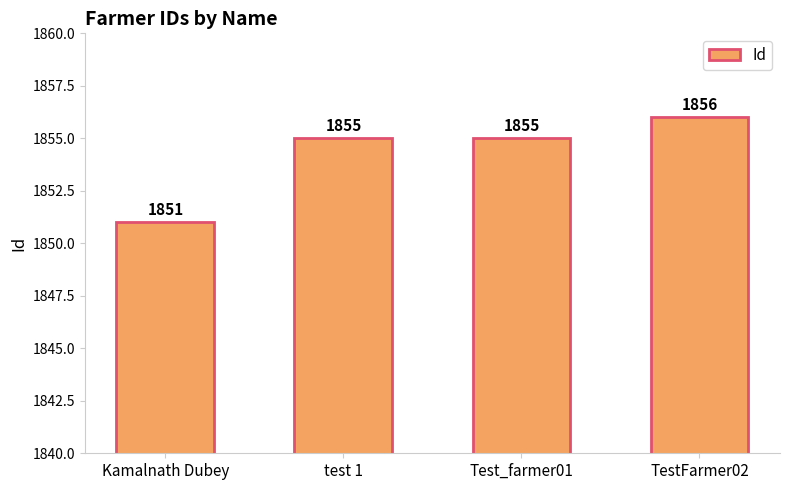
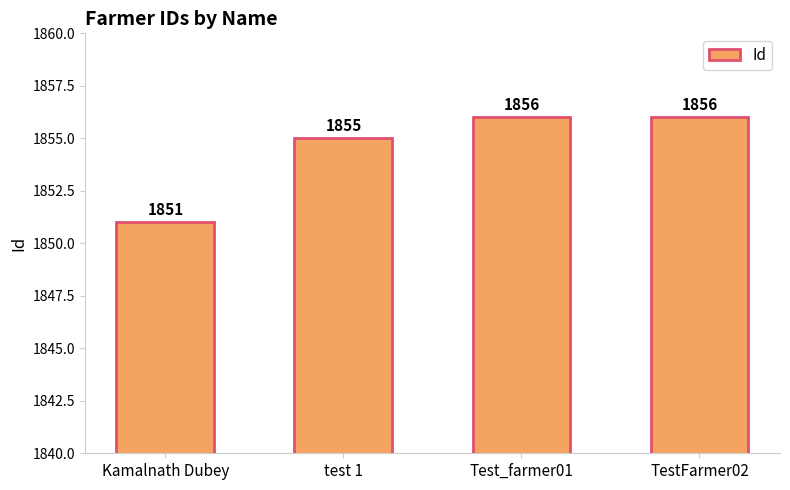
  {
    "Kamalnath Dubey": 1851,
    "test 1": 1855,
-   "Test_farmer01": 1855,
+   "Test_farmer01": 1856,
    "TestFarmer02": 1856
  }
